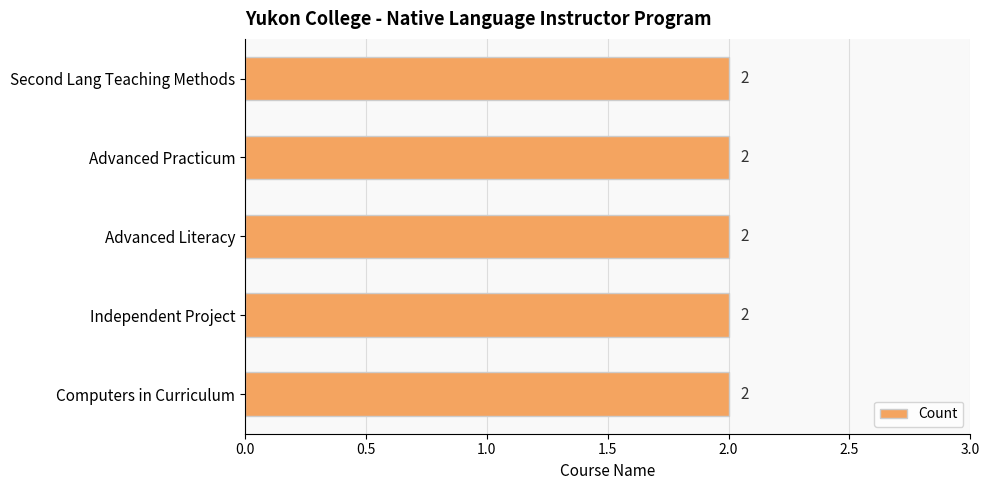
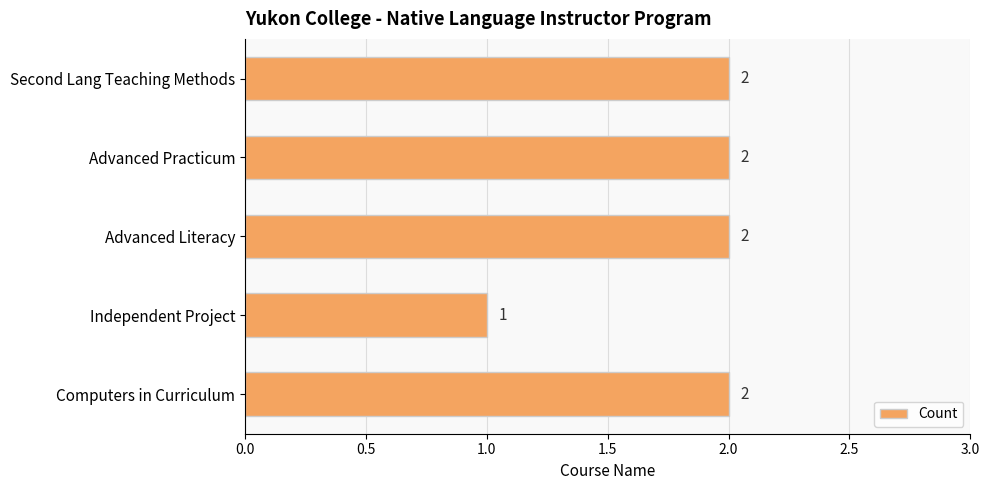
  {
    "Second Lang Teaching Methods": 2,
    "Advanced Practicum": 2,
    "Advanced Literacy": 2,
-   "Independent Project": 2,
+   "Independent Project": 1,
    "Computers in Curriculum": 2
  }
